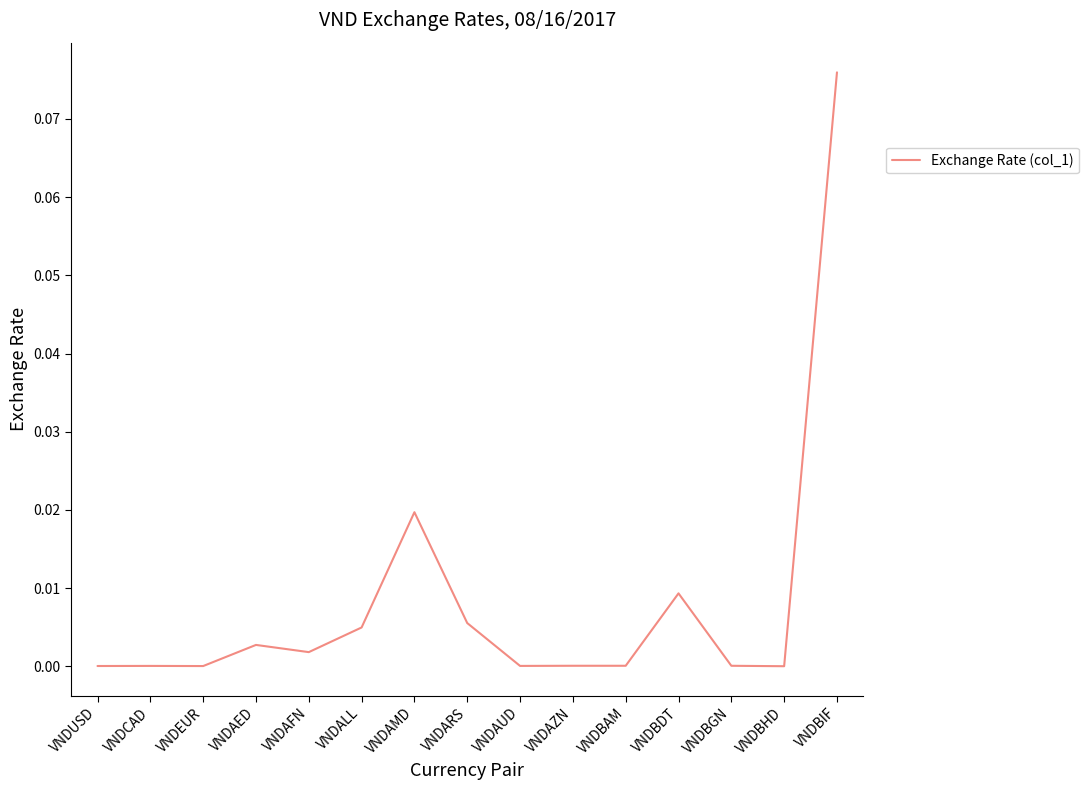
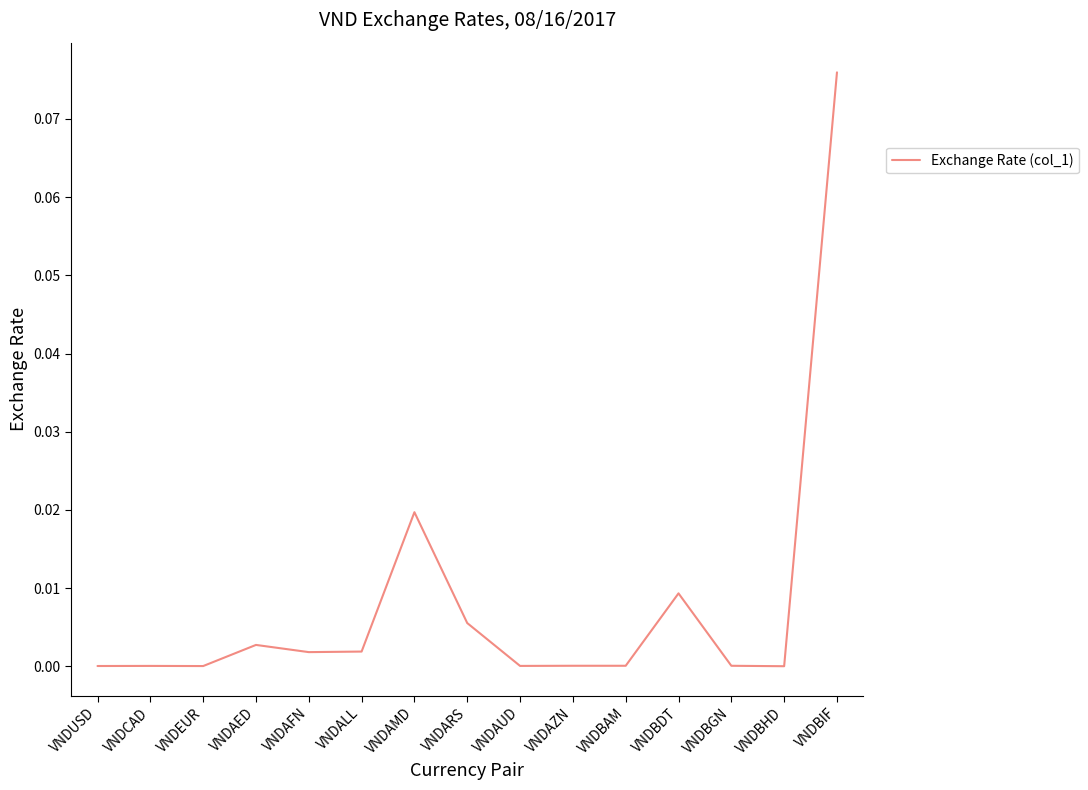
  {
    "VNDUSD": 0.000,
    "VNDCAD": 0.000,
    "VNDEUR": 0.000,
    "VNDAED": 0.003,
    "VNDAFN": 0.002,
-   "VNDALL": 0.005,
+   "VNDALL": 0.002,
    "VNDAMD": 0.020,
    "VNDARS": 0.006,
    "VNDAUD": 0.000,
    "VNDAZN": 0.000,
    "VNDBAM": 0.000,
    "VNDBDT": 0.009,
    "VNDBGN": 0.000,
    "VNDBHD": 0.000,
    "VNDBIF": 0.076
  }
